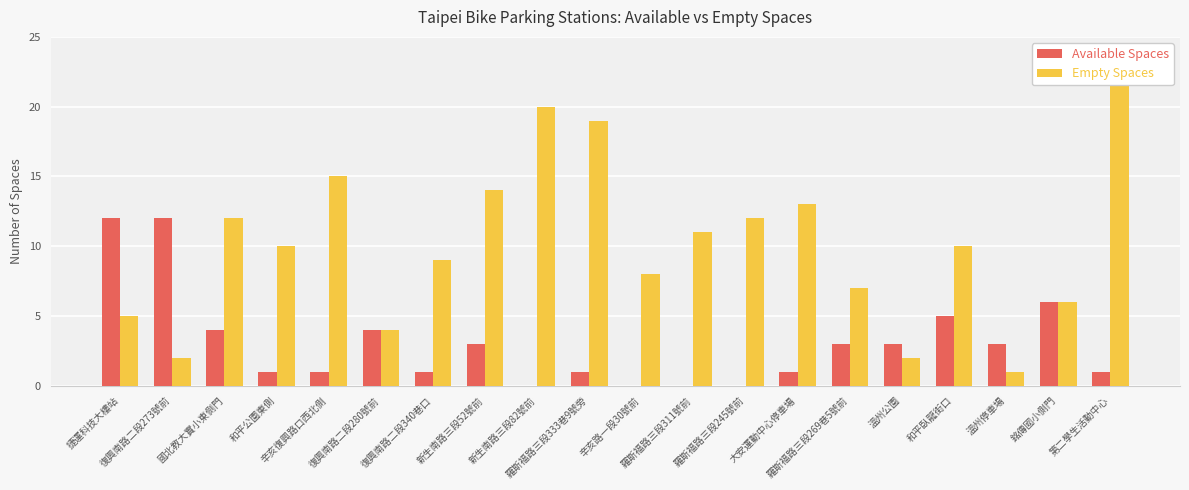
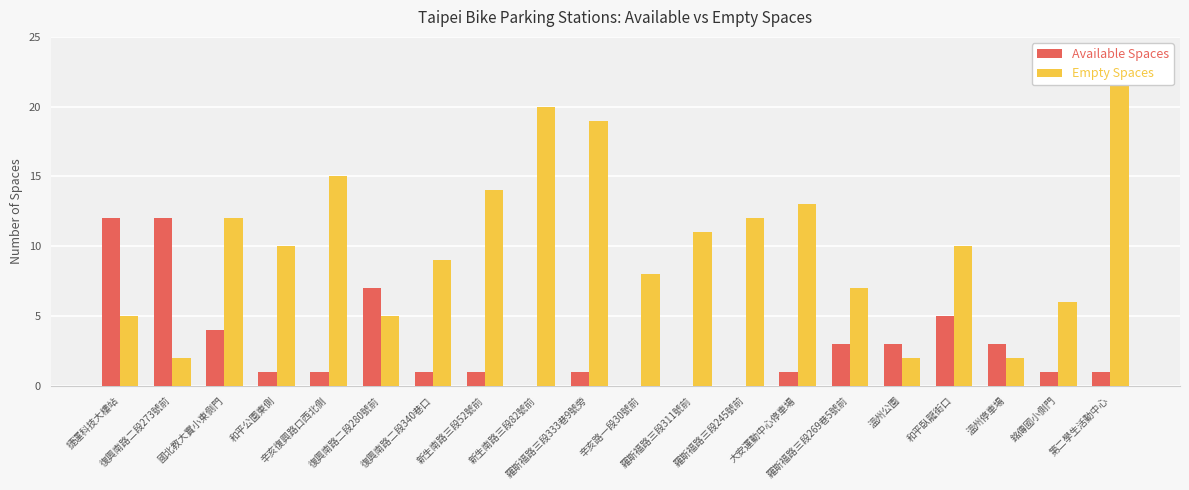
  {
    "Available Spaces": {
      "捷運科技大樓站": 12,
      "復興南路二段273號前": 12,
      "國北教大實小東側門": 4,
      "和平公園東側": 1,
      "辛亥復興路口西北側": 1,
-     "復興南路二段280號前": 4,
+     "復興南路二段280號前": 7,
      "復興南路二段340巷口": 1,
-     "新生南路三段52號前": 3,
+     "新生南路三段52號前": 1,
      "新生南路三段82號前": 0,
      "羅斯福路三段333巷9號旁": 1,
      "辛亥路一段30號前": 0,
      "羅斯福路三段311號前": 0,
      "羅斯福路三段245號前": 0,
      "大安運動中心停車場": 1,
      "羅斯福路三段269巷5號前": 3,
      "溫州公園": 3,
      "和平臥龍街口": 5,
      "溫州停車場": 3,
-     "銘傳國小側門": 6,
+     "銘傳國小側門": 1,
      "第二學生活動中心": 1
    },
    "Empty Spaces": {
      "捷運科技大樓站": 5,
      "復興南路二段273號前": 2,
      "國北教大實小東側門": 12,
      "和平公園東側": 10,
      "辛亥復興路口西北側": 15,
-     "復興南路二段280號前": 4,
+     "復興南路二段280號前": 5,
      "復興南路二段340巷口": 9,
      "新生南路三段52號前": 14,
      "新生南路三段82號前": 20,
      "羅斯福路三段333巷9號旁": 19,
      "辛亥路一段30號前": 8,
      "羅斯福路三段311號前": 11,
      "羅斯福路三段245號前": 12,
      "大安運動中心停車場": 13,
      "羅斯福路三段269巷5號前": 7,
      "溫州公園": 2,
      "和平臥龍街口": 10,
-     "溫州停車場": 1,
+     "溫州停車場": 2,
      "銘傳國小側門": 6
    }
  }
